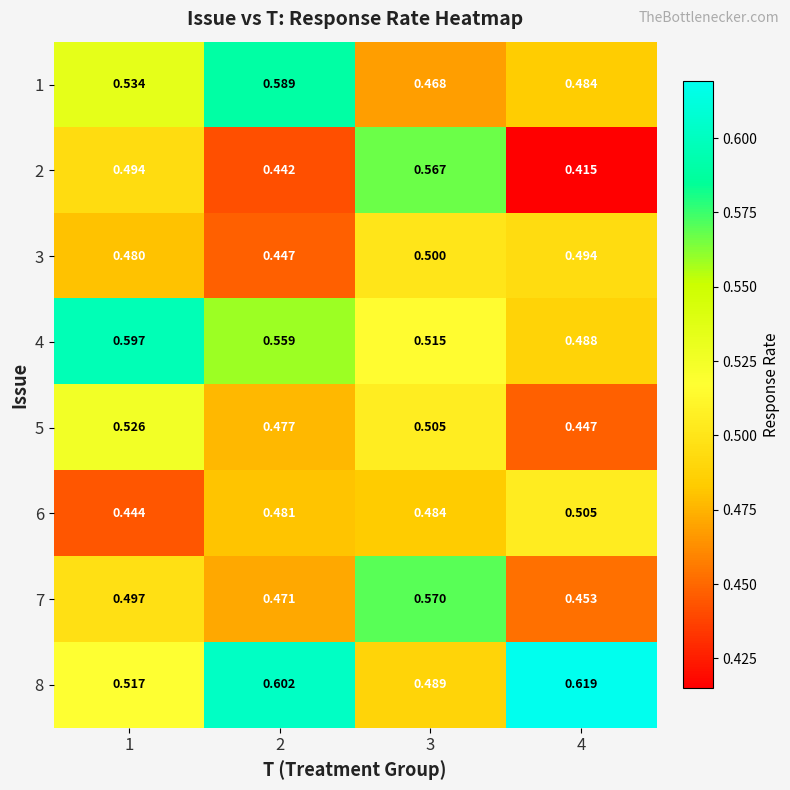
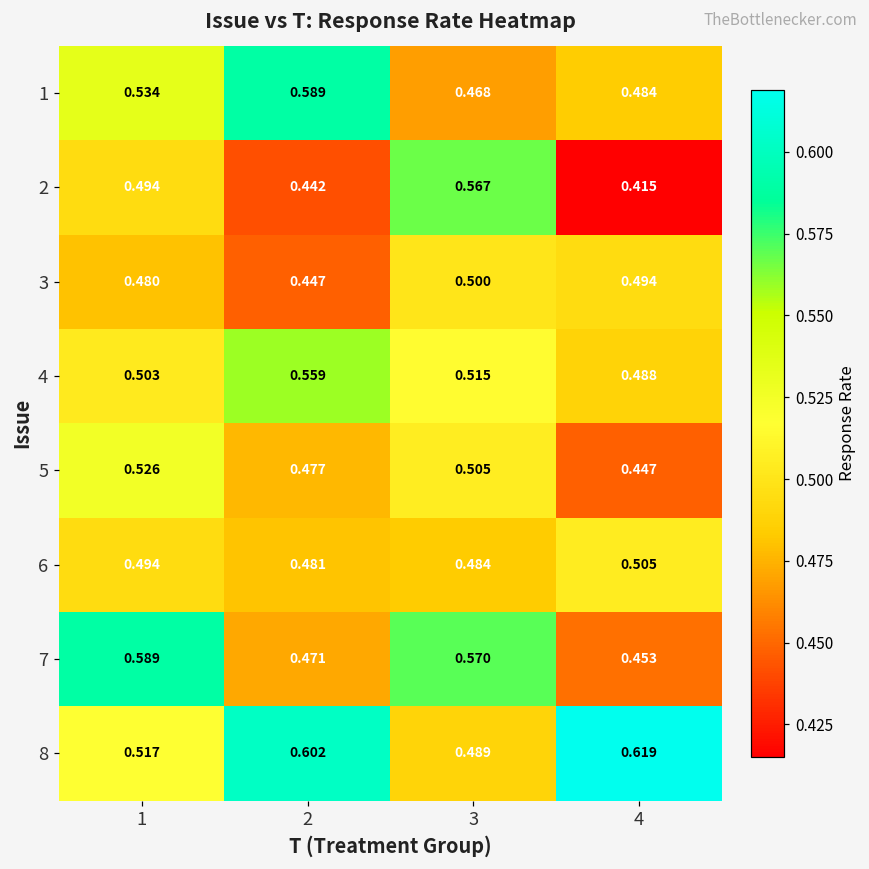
  {
    "1": {
      "1": 0.534,
      "2": 0.589,
      "3": 0.468,
      "4": 0.484
    },
    "2": {
      "1": 0.494,
      "2": 0.442,
      "3": 0.567,
      "4": 0.415
    },
    "3": {
      "1": 0.480,
      "2": 0.447,
      "3": 0.500,
      "4": 0.494
    },
    "4": {
-     "1": 0.597,
+     "1": 0.503,
      "2": 0.559,
      "3": 0.515,
      "4": 0.488
    },
    "5": {
      "1": 0.526,
      "2": 0.477,
      "3": 0.505,
      "4": 0.447
    },
    "6": {
-     "1": 0.444,
+     "1": 0.494,
      "2": 0.481,
      "3": 0.484,
      "4": 0.505
    },
    "7": {
-     "1": 0.497,
+     "1": 0.589,
      "2": 0.471,
      "3": 0.570,
      "4": 0.453
    },
    "8": {
      "1": 0.517,
      "2": 0.602,
      "3": 0.489,
      "4": 0.619
    }
  }
